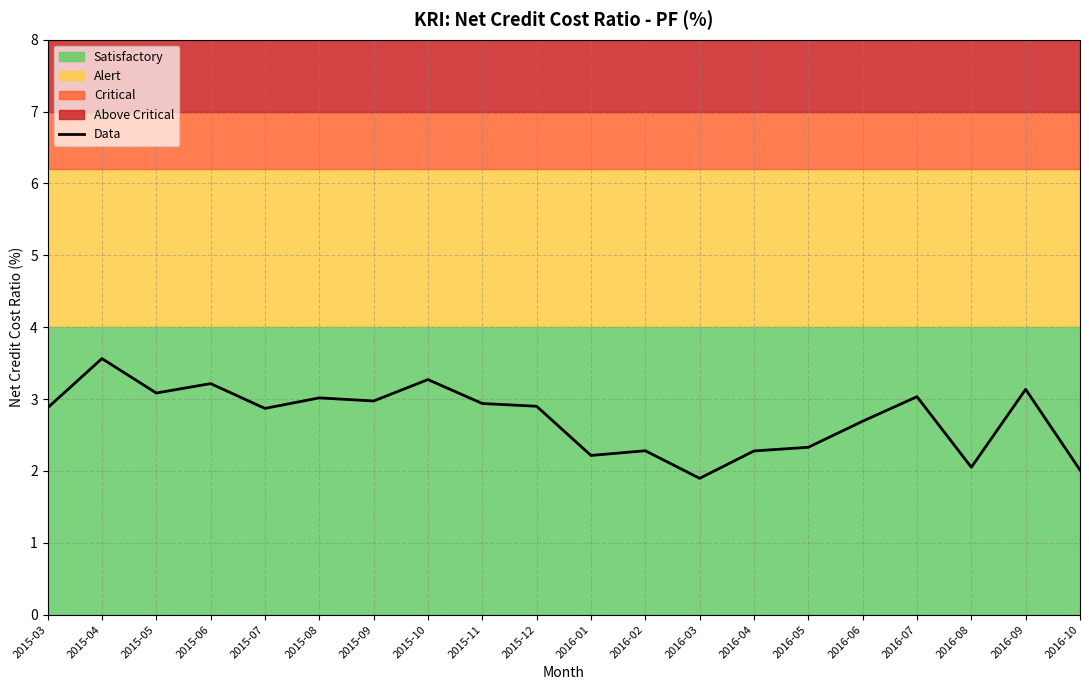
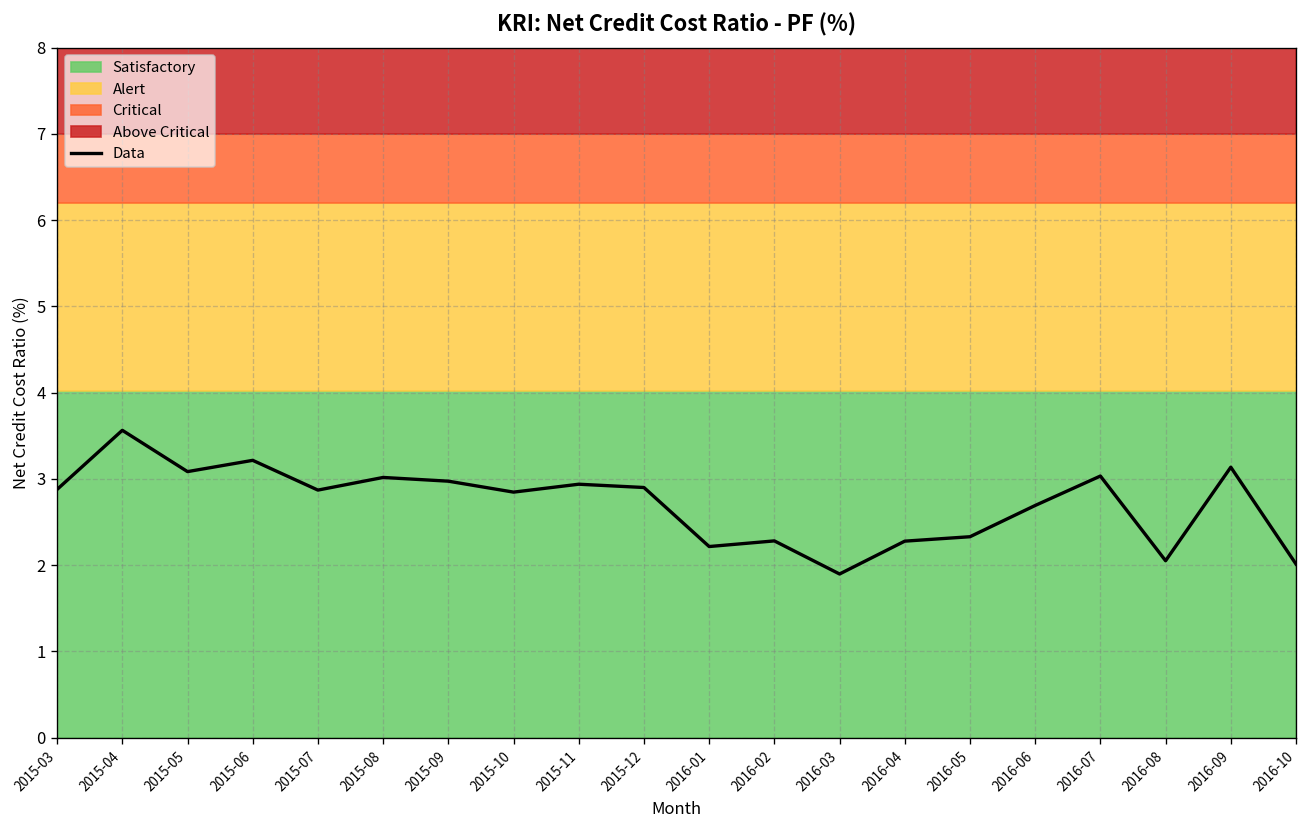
  {
    "Data": {
      "2015-03": 2.9,
      "2015-04": 3.6,
      "2015-05": 3.1,
      "2015-06": 3.2,
      "2015-07": 2.9,
      "2015-08": 3.0,
      "2015-09": 3.0,
-     "2015-10": 3.3,
+     "2015-10": 2.8,
      "2015-11": 2.9,
      "2015-12": 2.9,
      "2016-01": 2.2,
      "2016-02": 2.3,
      "2016-03": 1.9,
      "2016-04": 2.3,
      "2016-05": 2.3,
      "2016-06": 2.7,
      "2016-07": 3.0,
      "2016-08": 2.1,
      "2016-09": 3.1,
      "2016-10": 2.0
    },
    "Satisfactory": {
      "2015-03": 4.0,
      "2015-04": 4.0,
      "2015-05": 4.0,
      "2015-06": 4.0,
      "2015-07": 4.0,
      "2015-08": 4.0,
      "2015-09": 4.0,
      "2015-10": 4.0,
      "2015-11": 4.0,
      "2015-12": 4.0,
      "2016-01": 4.0,
      "2016-02": 4.0,
      "2016-03": 4.0,
      "2016-04": 4.0,
      "2016-05": 4.0,
      "2016-06": 4.0,
      "2016-07": 4.0,
      "2016-08": 4.0,
      "2016-09": 4.0,
      "2016-10": 4.0
    }
  }
